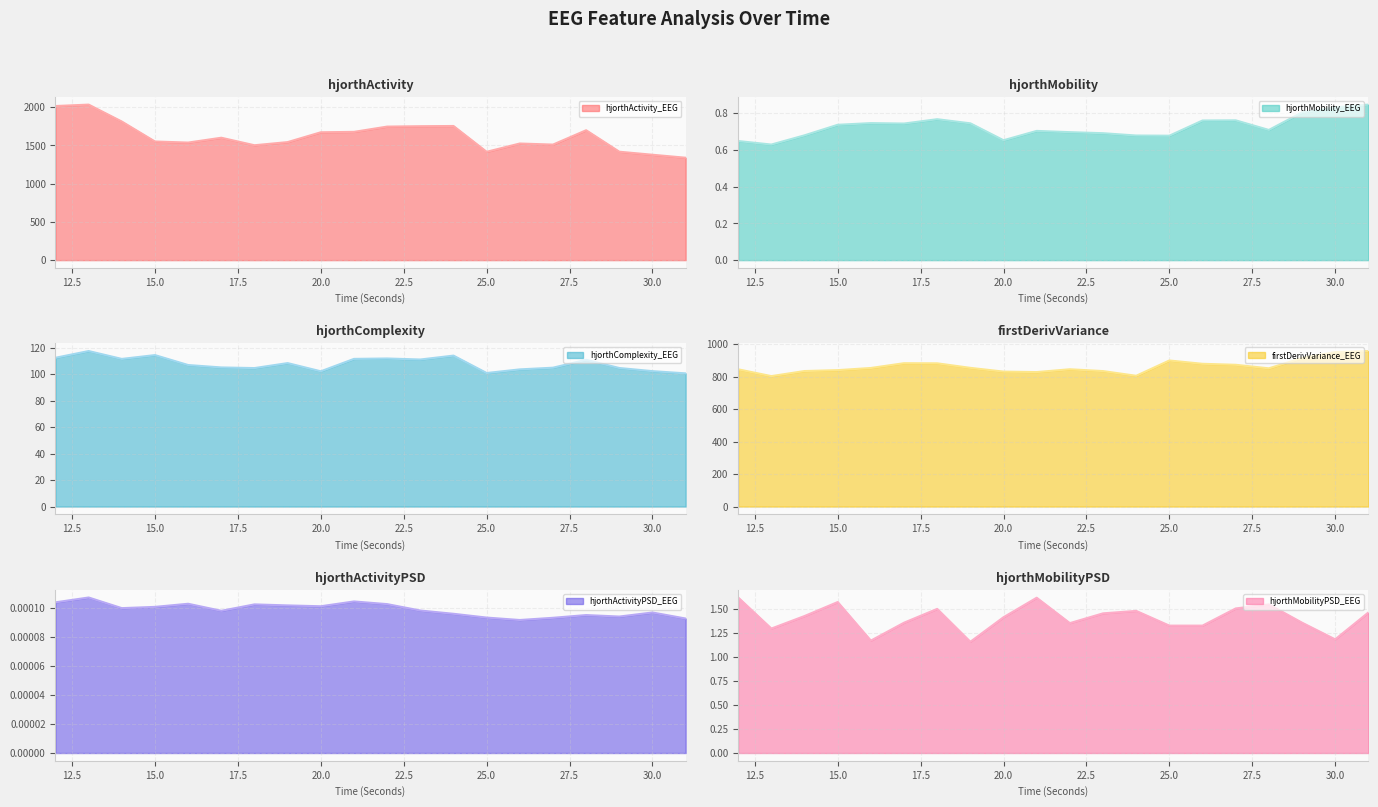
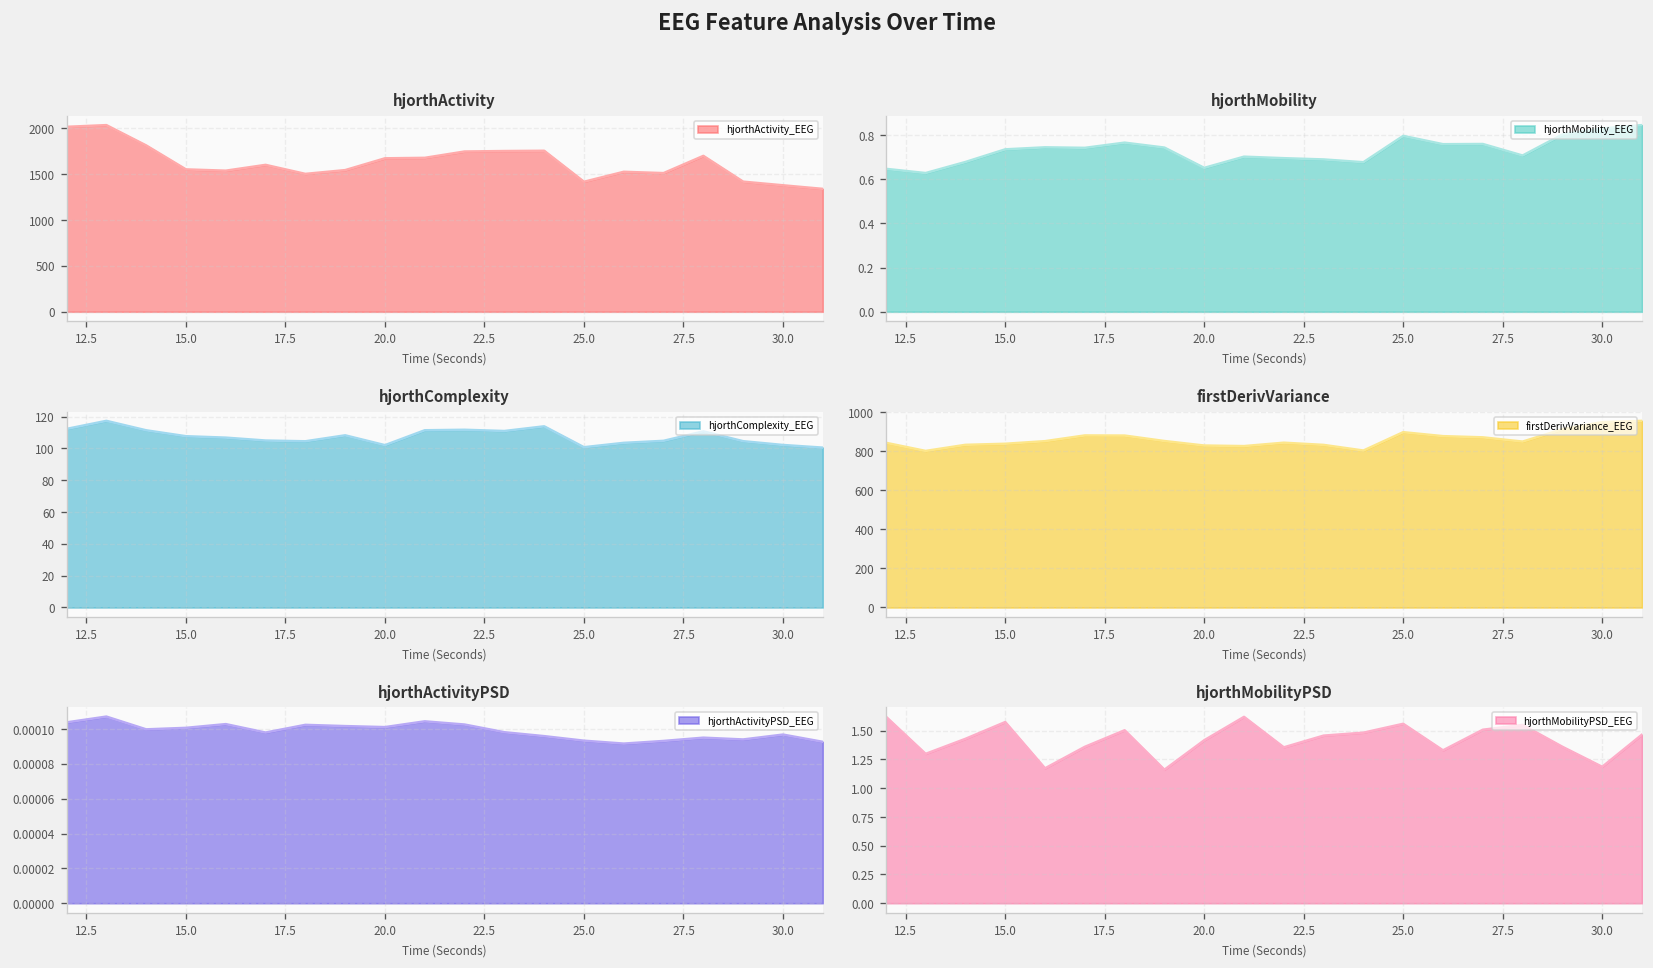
  {
    "hjorthActivity": {
      "15.0": 1600,
      "20.0": 1700,
      "25.0": 1400,
      "30.0": 1400
    },
    "hjorthMobility": {
      "15.0": 0.74,
      "20.0": 0.65,
-     "25.0": 0.68
+     "25.0": 0.80
    },
    "hjorthComplexity": {
-     "15.0": 114,
+     "15.0": 108,
      "20.0": 102,
      "25.0": 101,
      "30.0": 102
    },
    "firstDerivVariance": {
      "15.0": 840,
      "20.0": 830,
      "25.0": 900
    },
    "hjorthActivityPSD": {
      "15.0": 0.000101,
      "20.0": 0.000101,
      "25.0": 0.000093,
      "30.0": 0.000097
    },
    "hjorthMobilityPSD": {
      "15.0": 1.6,
      "20.0": 1.4,
-     "25.0": 1.3,
+     "25.0": 1.6,
      "30.0": 1.2
    }
  }
